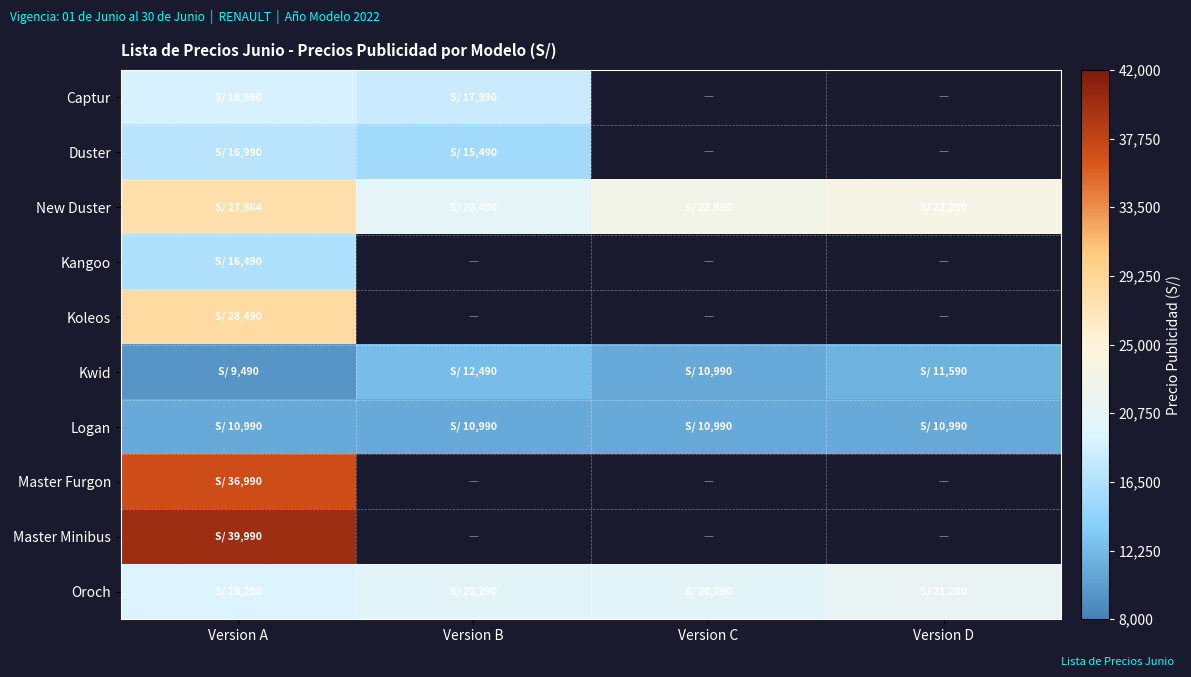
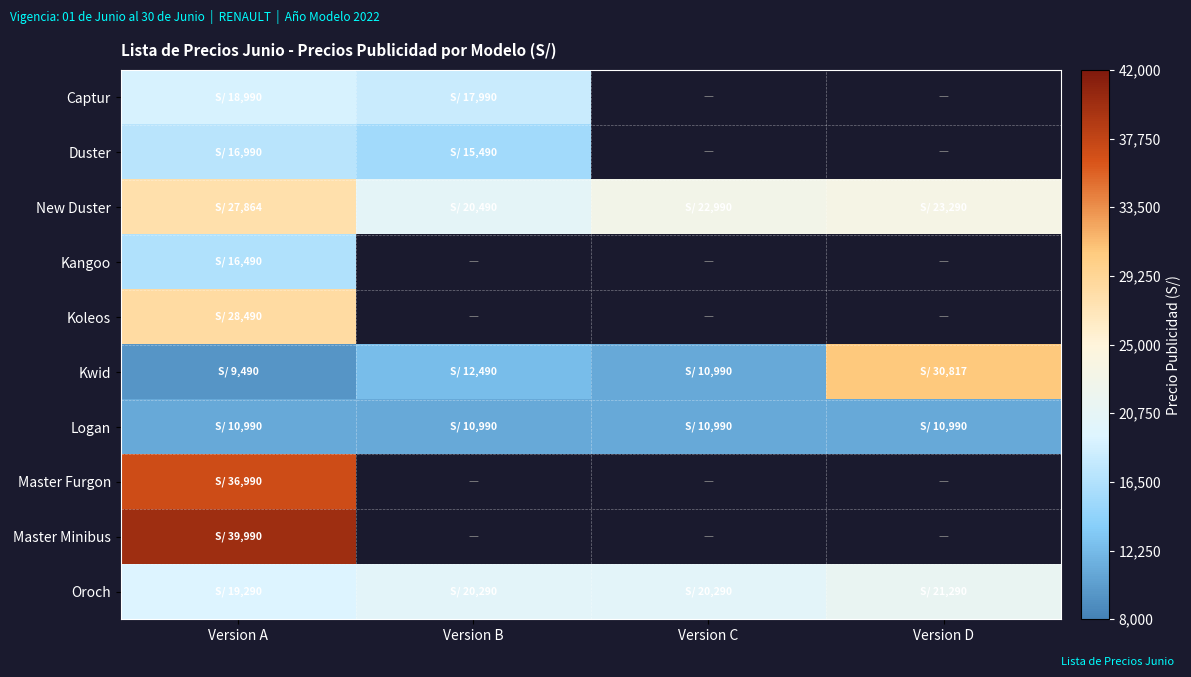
  {
    "Captur": {
      "Version B": "17,990"
    },
    "Duster": {
      "Version A": "16,990",
      "Version B": "15,490"
    },
    "New Duster": {
      "Version A": "27,864"
    },
    "Kangoo": {
      "Version A": "16,490"
    },
    "Koleos": {
      "Version A": "28,490"
    },
    "Kwid": {
      "Version A": "9,490",
      "Version B": "12,490",
      "Version C": "10,990",
-     "Version D": "11,590"
+     "Version D": "30,817"
    },
    "Logan": {
      "Version A": "10,990",
      "Version B": "10,990",
      "Version C": "10,990",
      "Version D": "10,990"
    },
    "Master Furgon": {
      "Version A": "36,990"
    },
    "Master Minibus": {
      "Version A": "39,990"
    }
  }
